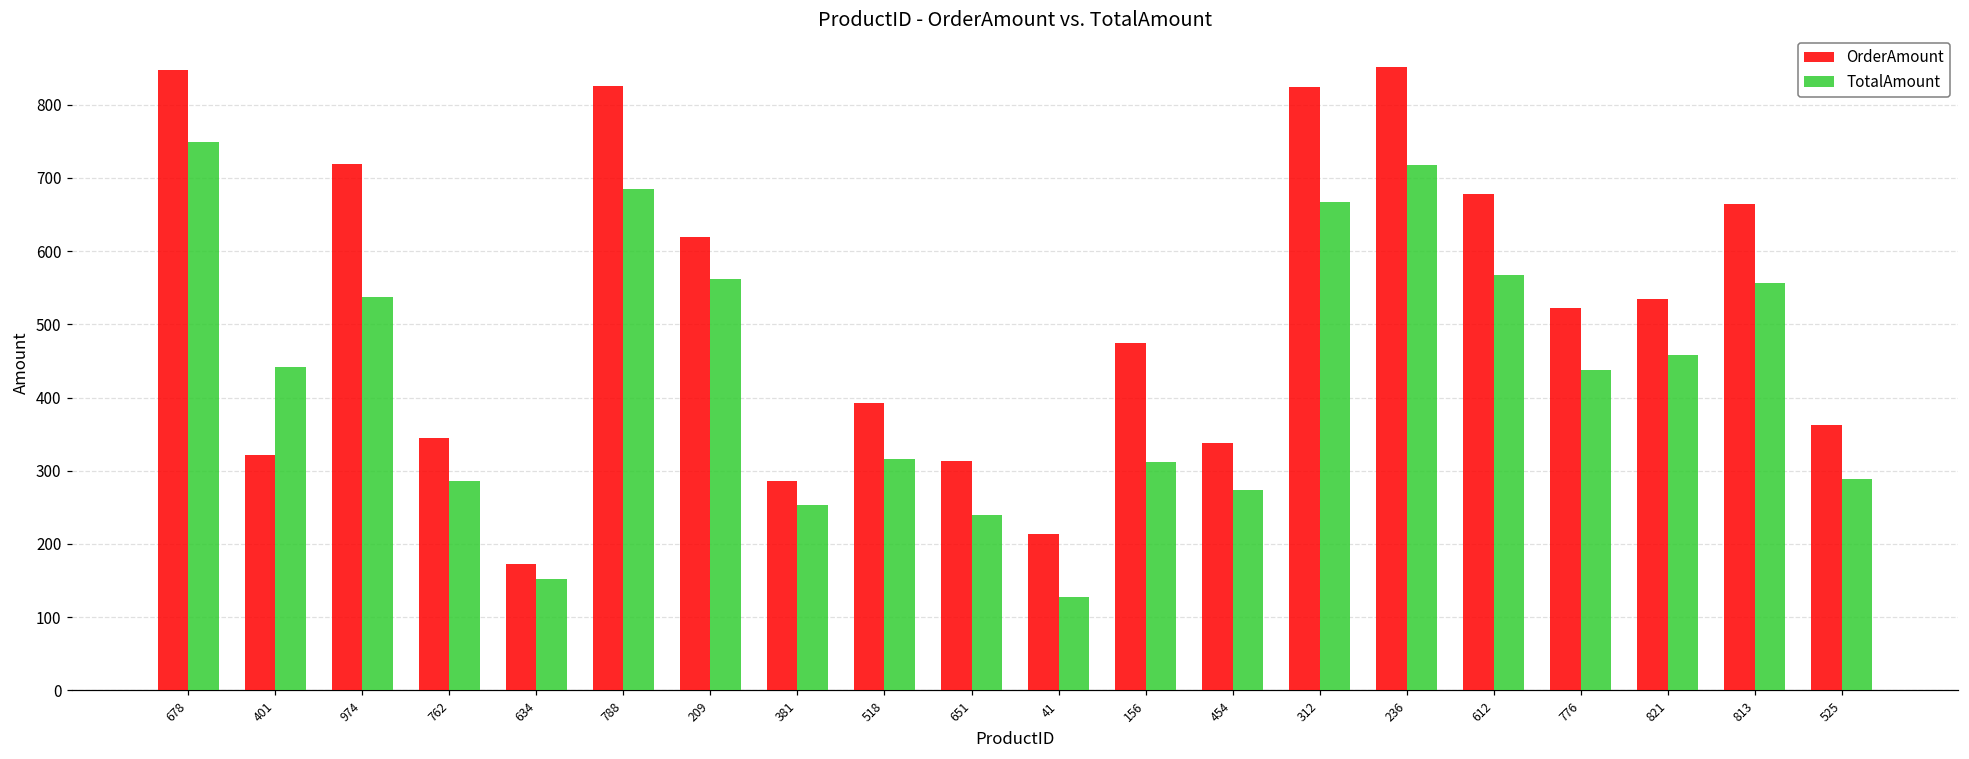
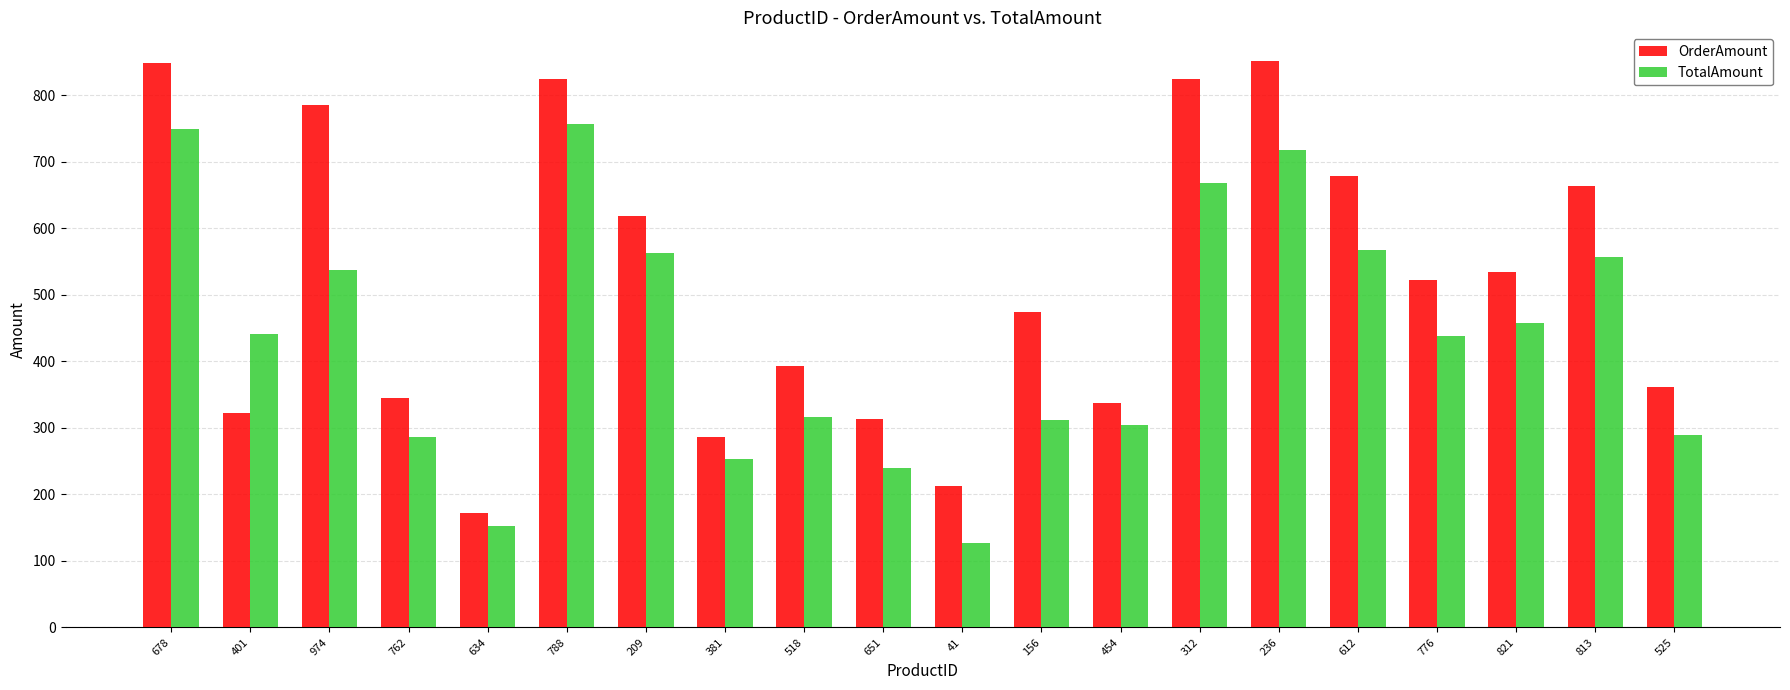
  {
    "OrderAmount": {
      "678": 850,
      "401": 320,
-     "974": 720,
+     "974": 790,
      "762": 350,
      "634": 170,
      "788": 830,
      "209": 620,
      "381": 290,
      "518": 390,
      "651": 310,
      "41": 210,
      "156": 470,
      "454": 340,
      "312": 820,
      "236": 850,
      "612": 680,
      "776": 520,
      "821": 530,
      "813": 660,
      "525": 360
    },
    "TotalAmount": {
      "678": 750,
      "401": 440,
      "974": 540,
      "762": 290,
      "634": 150,
-     "788": 680,
+     "788": 760,
      "209": 560,
      "381": 250,
      "518": 320,
      "651": 240,
      "41": 130,
      "156": 310,
-     "454": 270,
+     "454": 300,
      "312": 670,
      "236": 720,
      "612": 570,
      "776": 440,
      "821": 460,
      "813": 560,
      "525": 290
    }
  }
